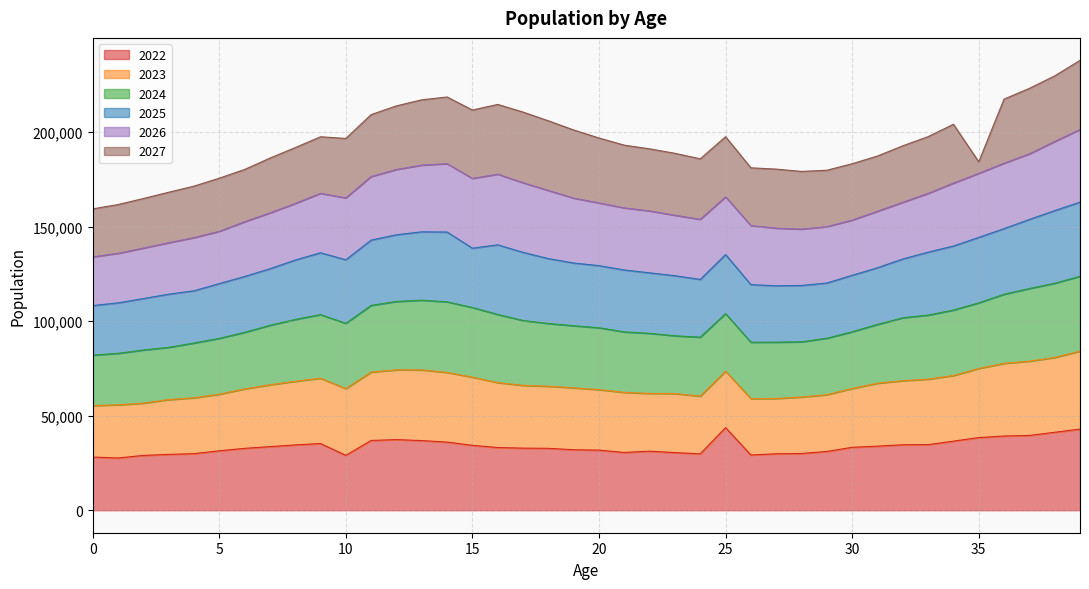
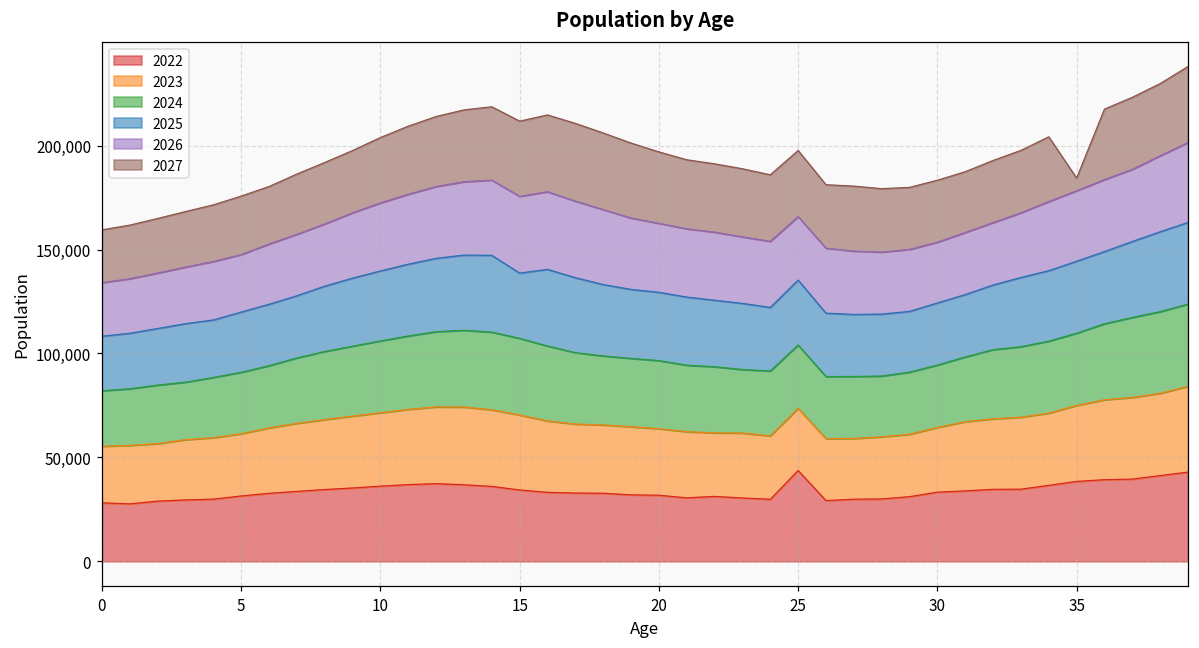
  {
    "2022": {
      "0": "28,000",
      "5": "31,000",
-     "10": "29,000",
+     "10": "36,000",
      "15": "34,000",
      "20": "32,000",
      "25": "44,000",
      "30": "33,000",
      "35": "38,000"
    },
    "2023": {
      "0": "27,000",
      "5": "30,000",
      "10": "35,000",
      "15": "36,000",
      "20": "32,000",
      "25": "30,000",
      "30": "31,000",
      "35": "37,000"
    },
    "2024": {
      "0": "27,000",
      "5": "30,000",
      "10": "35,000",
      "15": "37,000",
      "20": "33,000",
      "25": "30,000",
      "30": "30,000",
      "35": "35,000"
    },
    "2025": {
      "0": "26,000",
      "5": "29,000",
      "10": "34,000",
      "15": "31,000",
      "20": "33,000",
      "25": "31,000",
      "30": "30,000",
      "35": "35,000"
    },
    "2026": {
      "0": "26,000",
      "5": "28,000",
      "10": "33,000",
      "15": "37,000",
      "20": "33,000",
      "25": "31,000",
      "30": "29,000",
      "35": "34,000"
    },
    "2027": {
      "0": "25,000",
      "5": "28,000",
      "10": "31,000",
      "15": "36,000",
      "20": "34,000",
      "25": "32,000",
      "30": "30,000",
      "35": "6,000"
    }
  }
